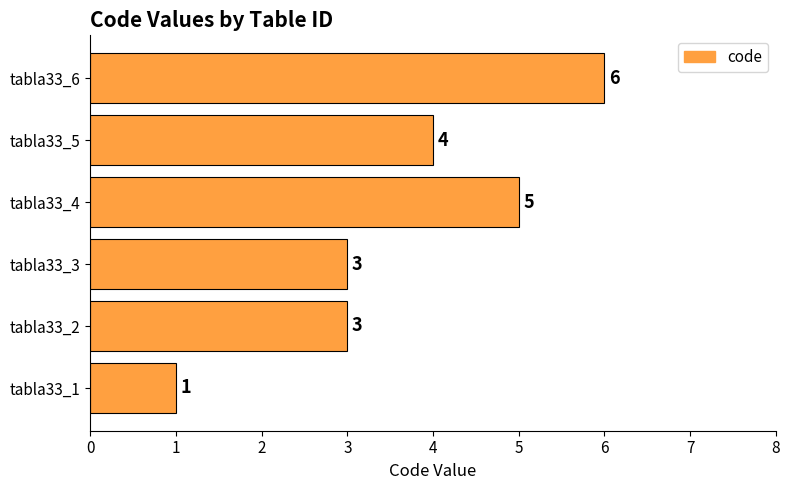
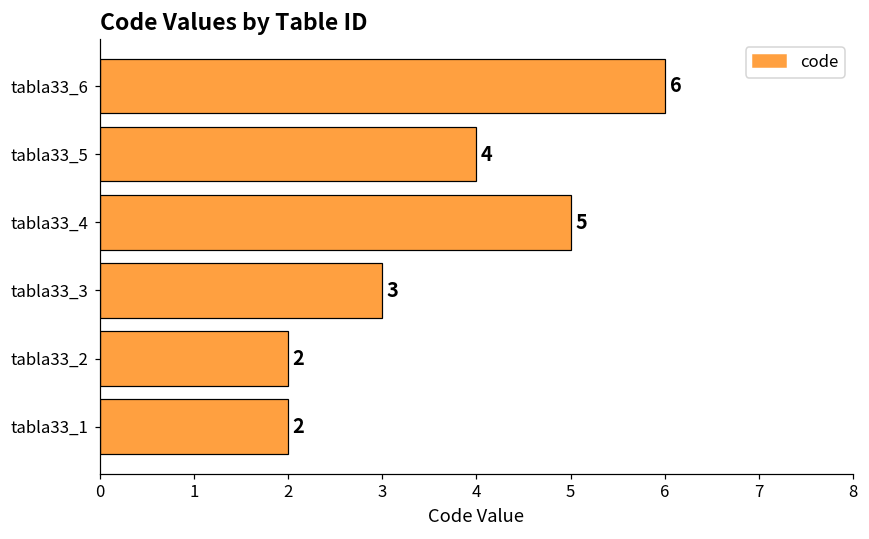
  {
    "tabla33_6": 6,
    "tabla33_5": 4,
    "tabla33_4": 5,
    "tabla33_3": 3,
-   "tabla33_2": 3,
-   "tabla33_1": 1
+   "tabla33_2": 2,
+   "tabla33_1": 2
  }
